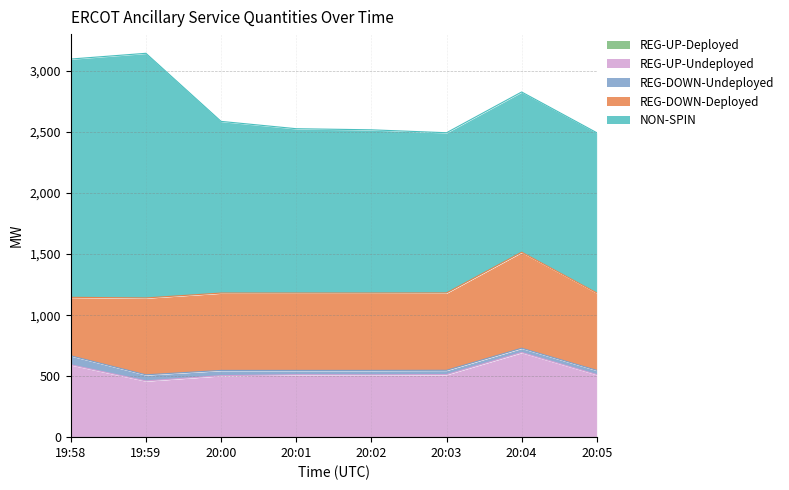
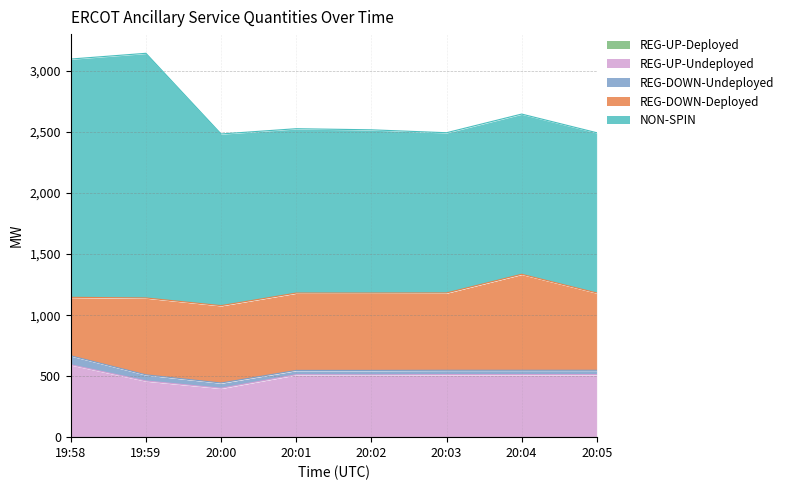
  {
    "REG-UP-Deployed": {
      "19:58": 0,
      "19:59": 0,
      "20:00": 0,
      "20:01": 0,
      "20:02": 0,
      "20:03": 0,
      "20:04": 0,
      "20:05": 0
    },
    "REG-UP-Undeployed": {
      "19:58": 590,
      "19:59": 460,
-     "20:00": 500,
+     "20:00": 400,
      "20:01": 510,
      "20:02": 510,
      "20:03": 510,
-     "20:04": 690,
+     "20:04": 510,
      "20:05": 510
    },
    "REG-DOWN-Deployed": {
      "19:58": 480,
      "19:59": 630,
      "20:00": 630,
      "20:01": 630,
      "20:02": 630,
      "20:03": 630,
      "20:04": 790,
      "20:05": 630
    }
  }
